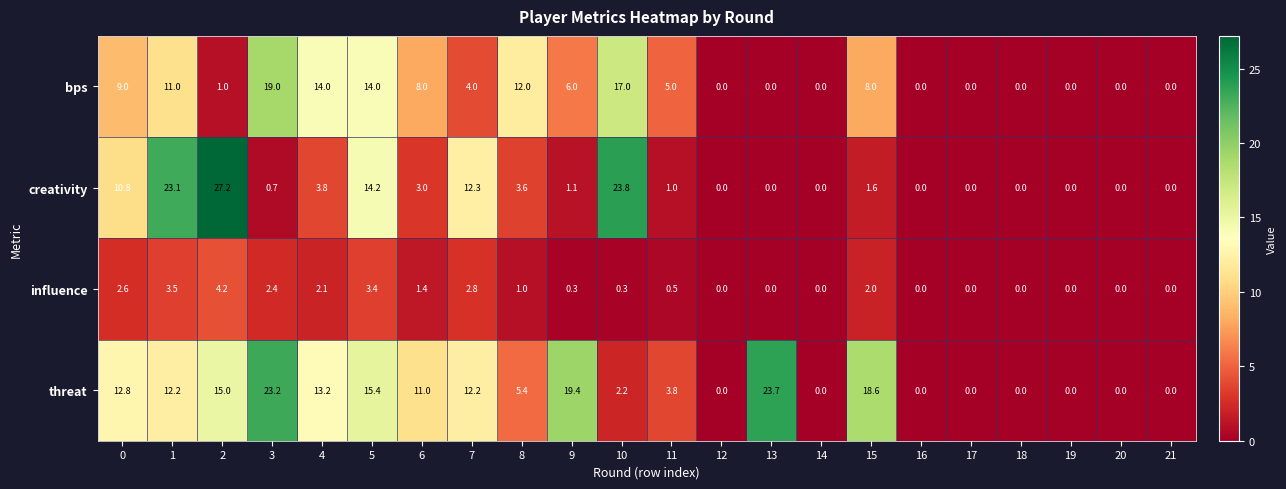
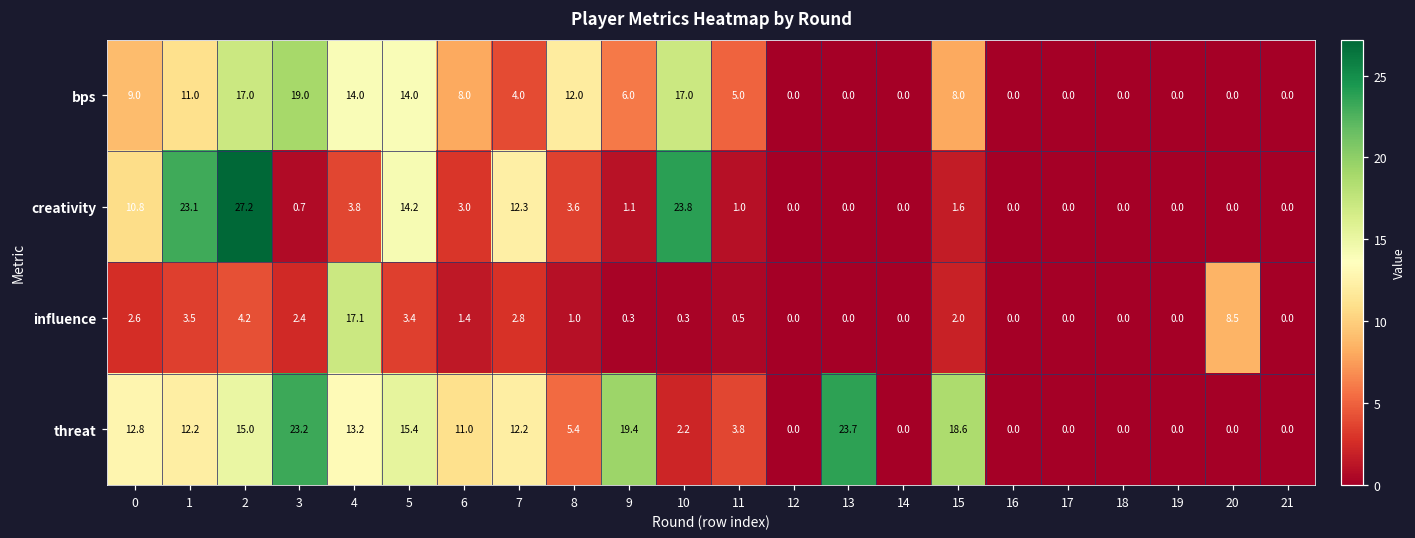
  {
    "bps": {
      "0": 9.0,
      "1": 11.0,
-     "2": 1.0,
+     "2": 17.0,
      "3": 19.0,
      "4": 14.0,
      "5": 14.0,
      "6": 8.0,
      "7": 4.0,
      "8": 12.0,
      "9": 6.0,
      "10": 17.0,
      "11": 5.0,
      "12": 0.0,
      "13": 0.0,
      "14": 0.0,
      "15": 8.0,
      "16": 0.0,
      "17": 0.0,
      "18": 0.0,
      "19": 0.0,
      "20": 0.0,
      "21": 0.0
    },
    "creativity": {
      "0": 10.8,
      "1": 23.1,
      "2": 27.2,
      "3": 0.7,
      "4": 3.8,
      "5": 14.2,
      "6": 3.0,
      "7": 12.3,
      "8": 3.6,
      "9": 1.1,
      "10": 23.8,
      "11": 1.0,
      "12": 0.0,
      "13": 0.0,
      "14": 0.0,
      "15": 1.6,
      "16": 0.0,
      "17": 0.0,
      "18": 0.0,
      "19": 0.0,
      "20": 0.0,
      "21": 0.0
    },
    "influence": {
      "0": 2.6,
      "1": 3.5,
      "2": 4.2,
      "3": 2.4,
-     "4": 2.1,
+     "4": 17.1,
      "5": 3.4,
      "6": 1.4,
      "7": 2.8,
      "8": 1.0,
      "9": 0.3,
      "10": 0.3,
      "11": 0.5,
      "12": 0.0,
      "13": 0.0,
      "14": 0.0,
      "15": 2.0,
      "16": 0.0,
      "17": 0.0,
      "18": 0.0,
      "19": 0.0,
-     "20": 0.0,
+     "20": 8.5,
      "21": 0.0
    },
    "threat": {
      "0": 12.8,
      "1": 12.2,
      "2": 15.0,
      "3": 23.2,
      "4": 13.2,
      "5": 15.4,
      "6": 11.0,
      "7": 12.2,
      "8": 5.4,
      "9": 19.4,
      "10": 2.2,
      "11": 3.8,
      "12": 0.0,
      "13": 23.7,
      "14": 0.0,
      "15": 18.6,
      "16": 0.0,
      "17": 0.0,
      "18": 0.0,
      "19": 0.0,
      "20": 0.0,
      "21": 0.0
    }
  }
